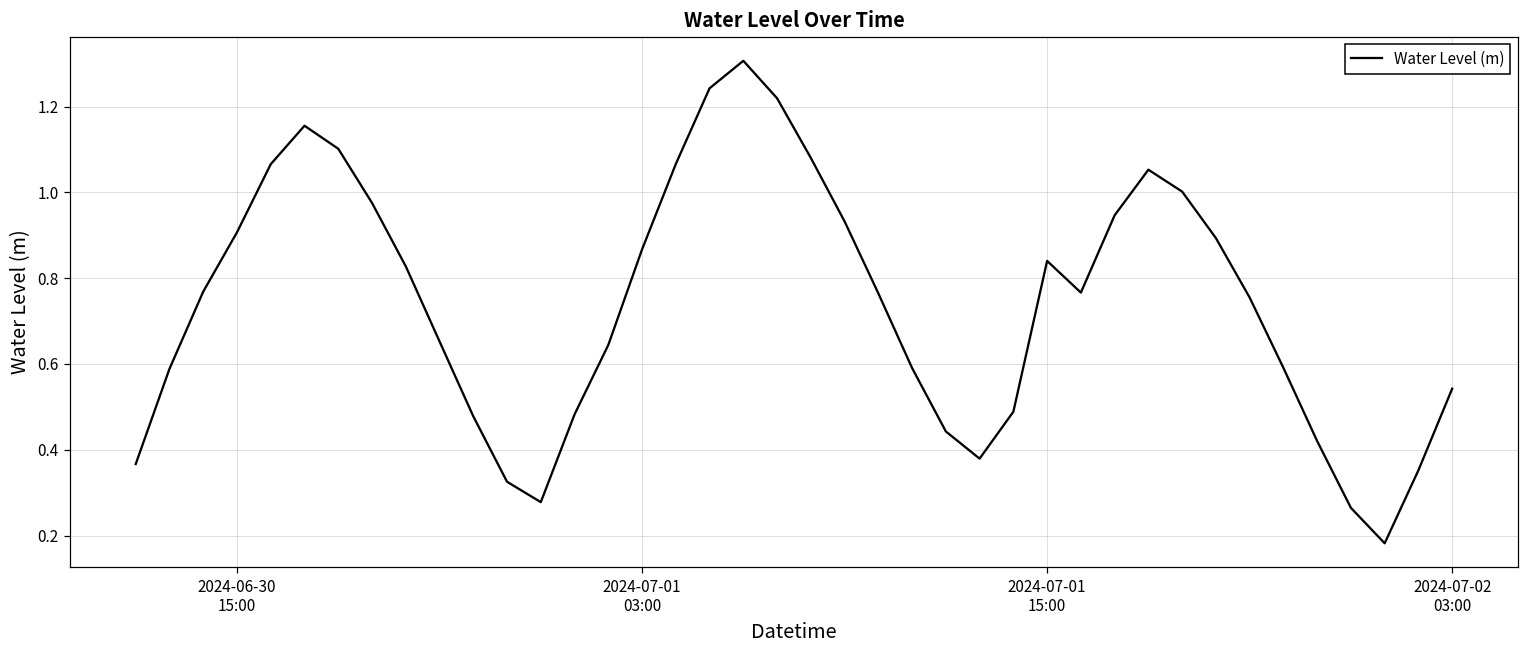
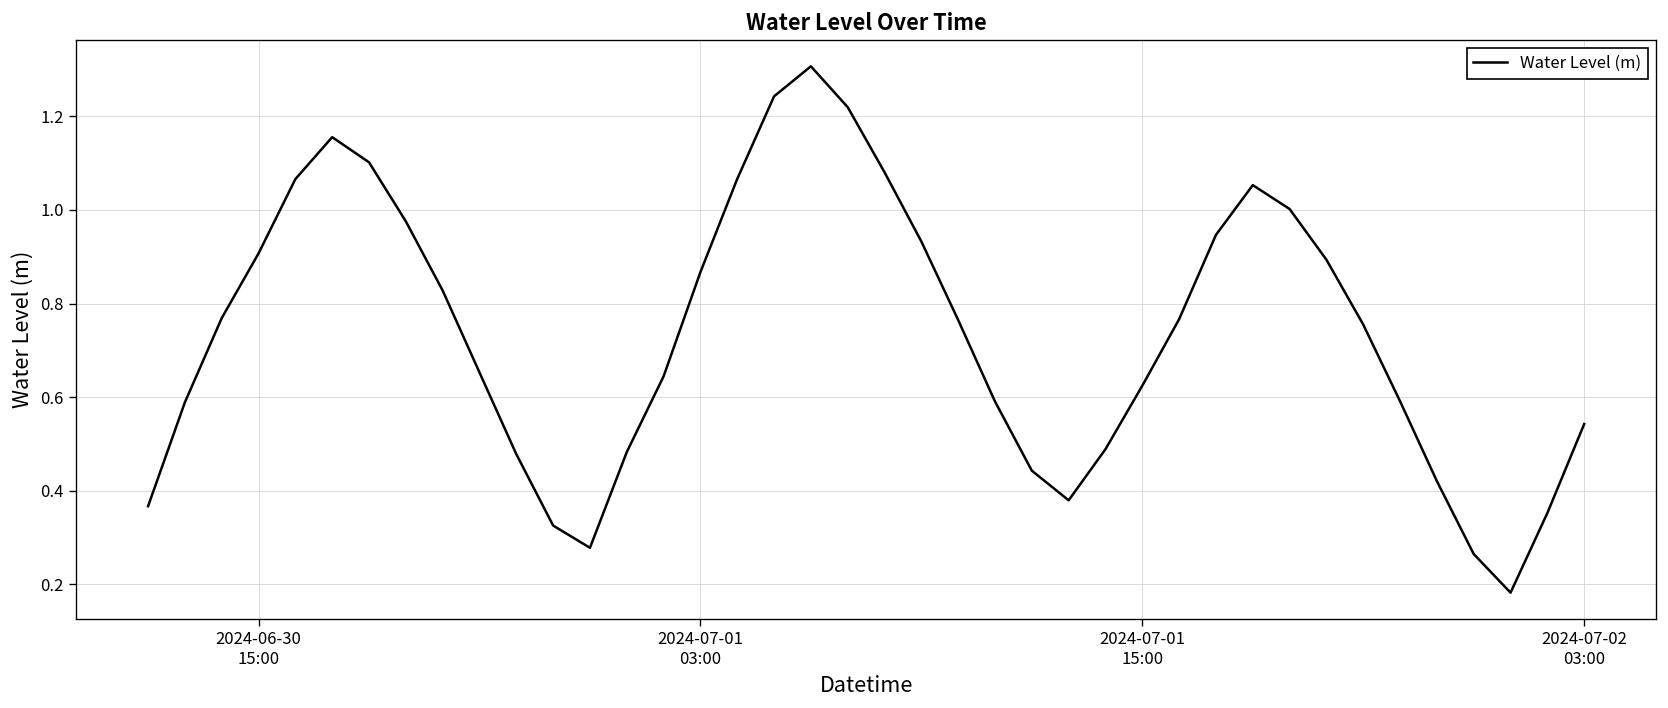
  {
    "2024-06-30 15:00": 0.91,
    "2024-07-01 03:00": 0.87,
-   "2024-07-01 15:00": 0.84,
+   "2024-07-01 15:00": 0.62,
    "2024-07-02 03:00": 0.54
  }
